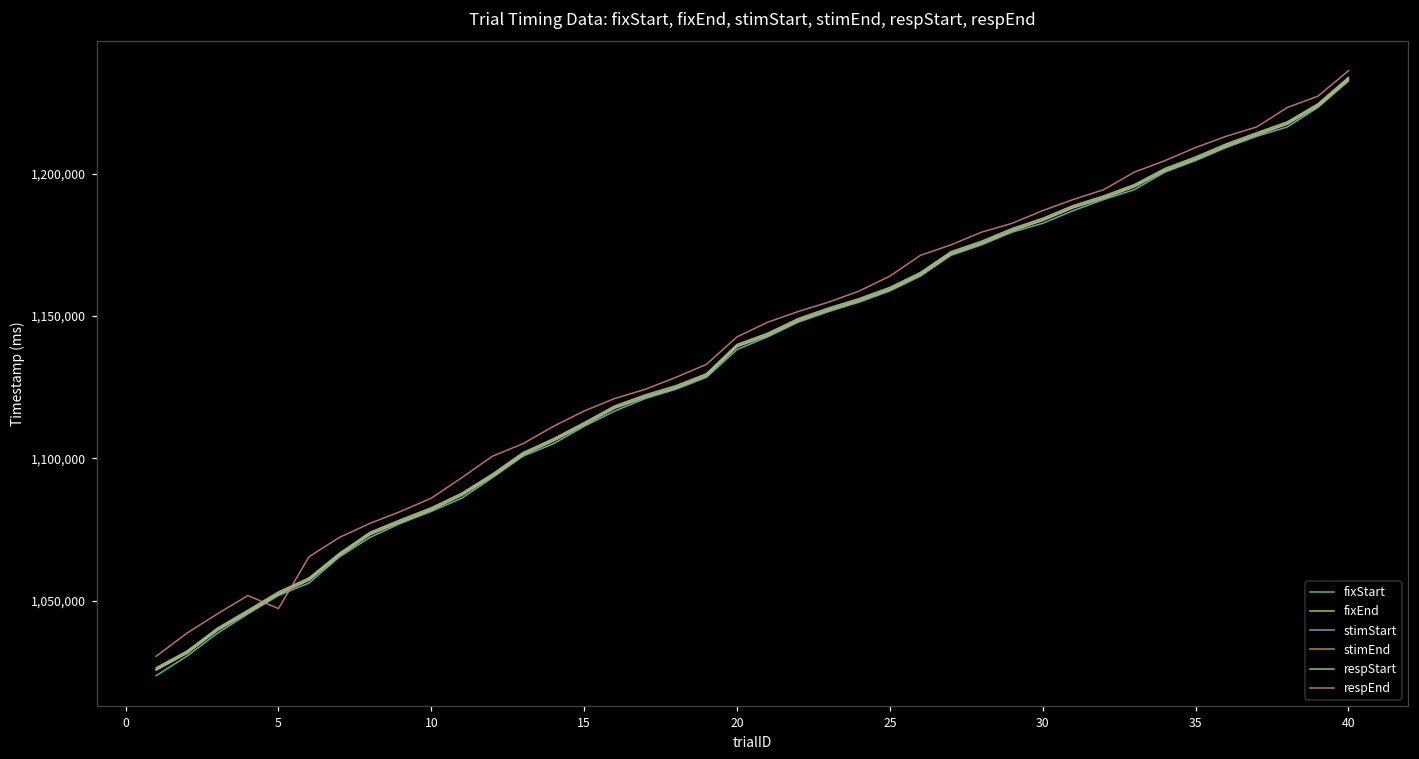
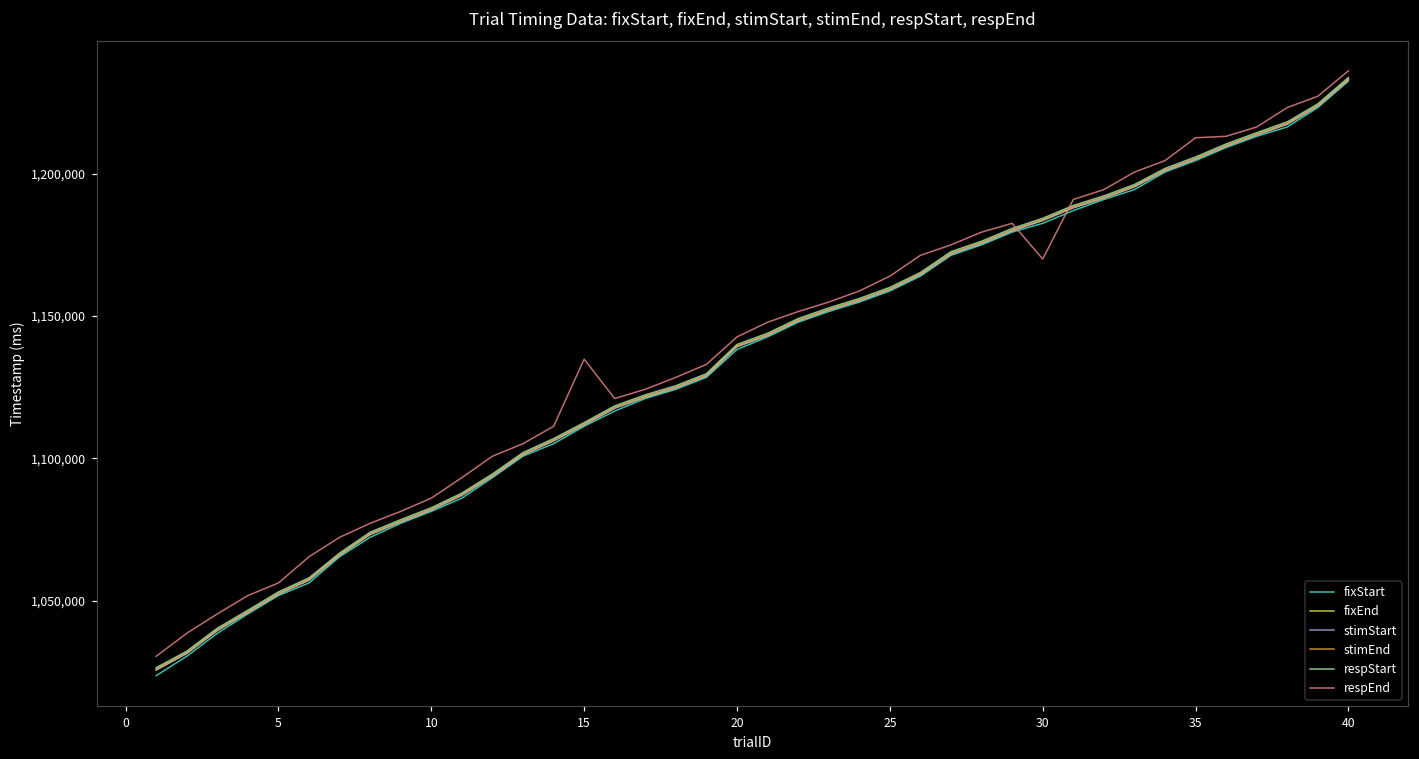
  {
    "fixStart": {
      "20": "1,138,000",
      "30": "1,183,000"
    },
    "respEnd": {
-     "5": "1,047,000",
+     "5": "1,056,000",
      "10": "1,086,000",
-     "15": "1,117,000",
+     "15": "1,135,000",
      "20": "1,143,000",
      "25": "1,164,000",
-     "30": "1,187,000",
-     "35": "1,209,000",
+     "30": "1,170,000",
+     "35": "1,213,000",
      "40": "1,236,000"
    }
  }
